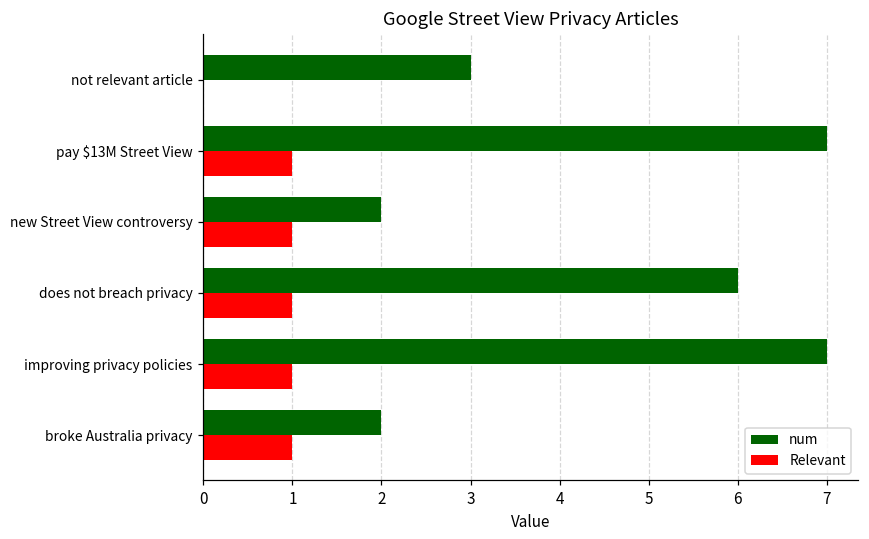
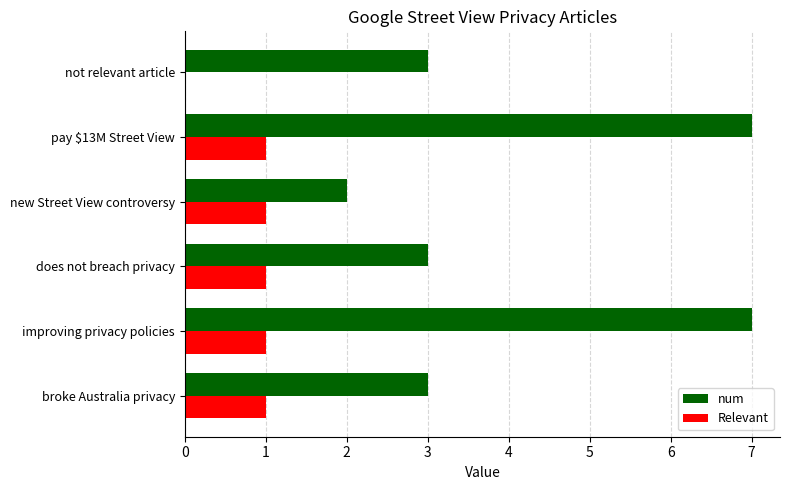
  {
    "num": {
      "not relevant article": 3,
      "pay $13M Street View": 7,
      "new Street View controversy": 2,
-     "does not breach privacy": 6,
+     "does not breach privacy": 3,
      "improving privacy policies": 7,
-     "broke Australia privacy": 2
+     "broke Australia privacy": 3
    },
    "Relevant": {
      "not relevant article": 0,
      "pay $13M Street View": 1,
      "new Street View controversy": 1,
      "does not breach privacy": 1,
      "improving privacy policies": 1,
      "broke Australia privacy": 1
    }
  }
